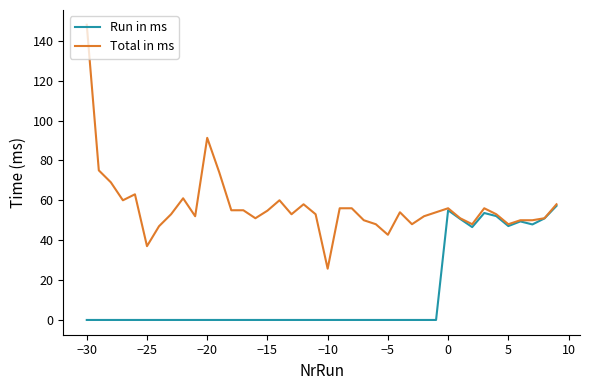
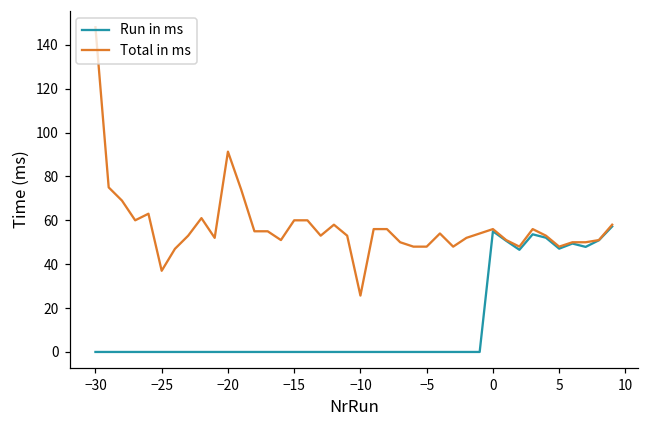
  {
    "Run in ms": {
      "−30": 0,
      "−25": 0,
      "−20": 0,
      "−15": 0,
      "−10": 0,
      "−5": 0
    },
    "Total in ms": {
      "−25": 37,
      "−20": 91,
-     "−15": 55,
+     "−15": 60,
      "−10": 26,
-     "−5": 43
+     "−5": 48
    }
  }
